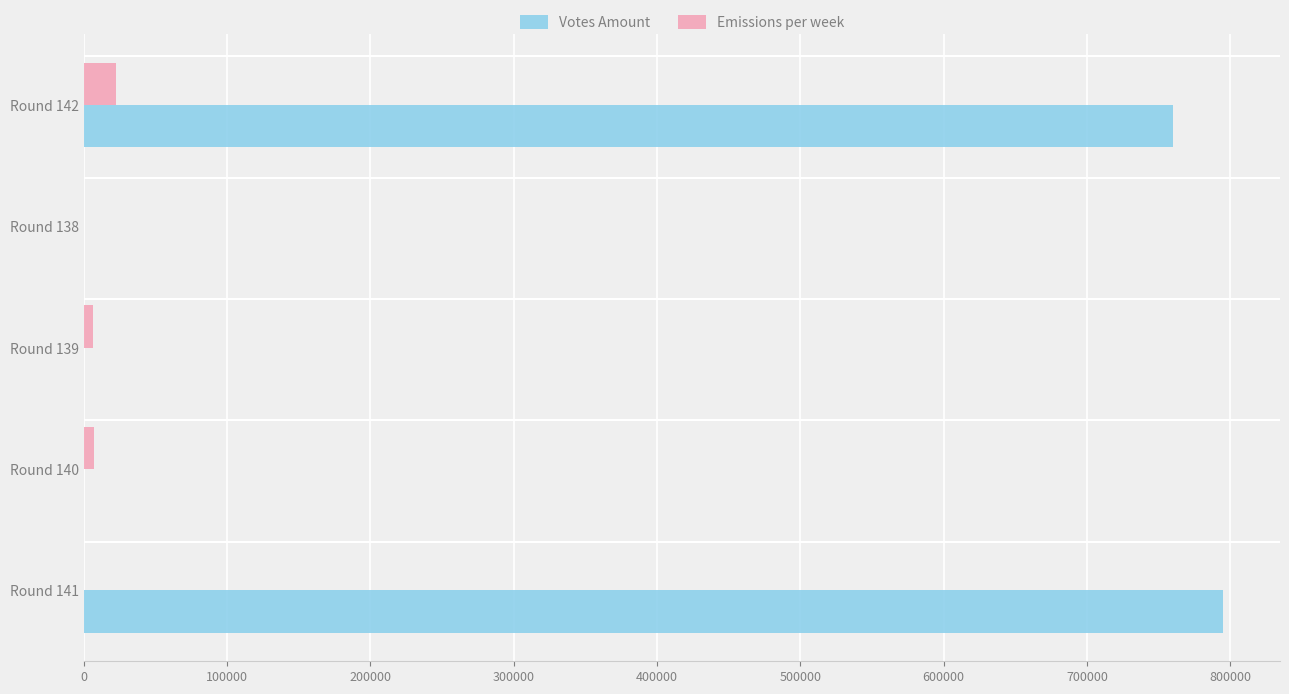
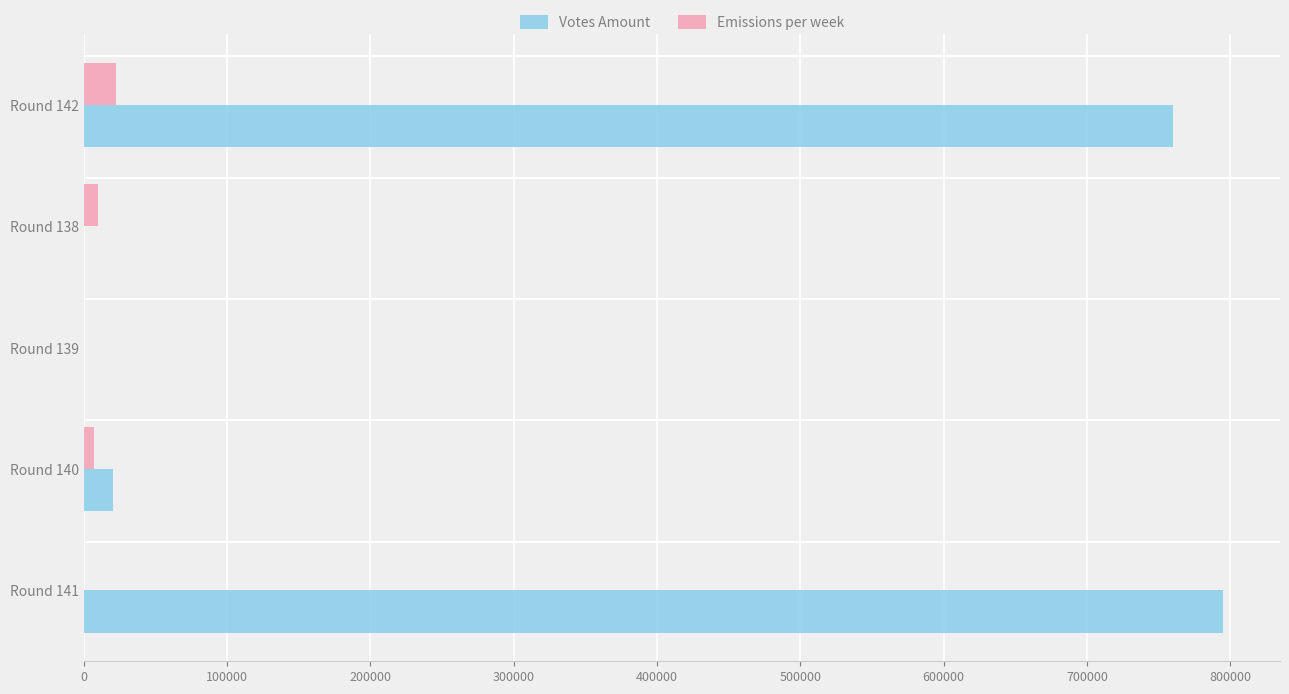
  {
    "Votes Amount": {
      "Round 142": 760000,
      "Round 138": 0,
      "Round 139": 0,
-     "Round 140": 0,
+     "Round 140": 21000,
      "Round 141": 795000
    },
    "Emissions per week": {
      "Round 142": 23000,
-     "Round 138": 0,
-     "Round 139": 6000,
+     "Round 138": 10000,
+     "Round 139": 0,
      "Round 140": 7000,
      "Round 141": 0
    }
  }
